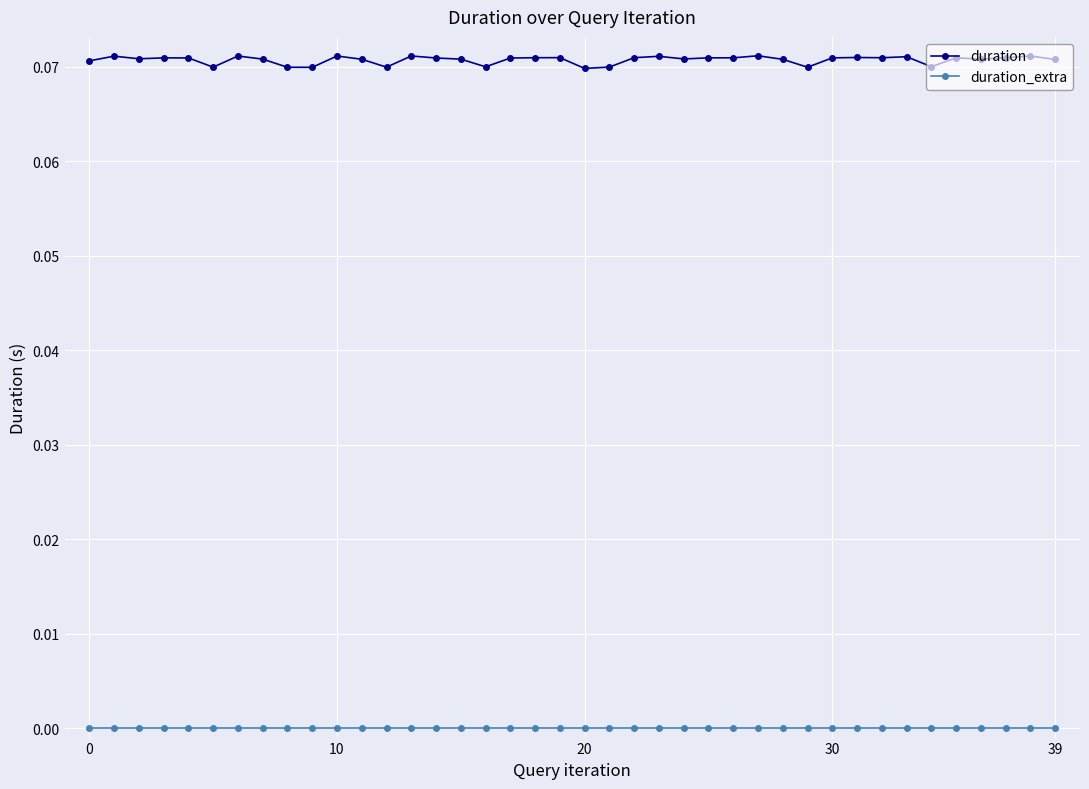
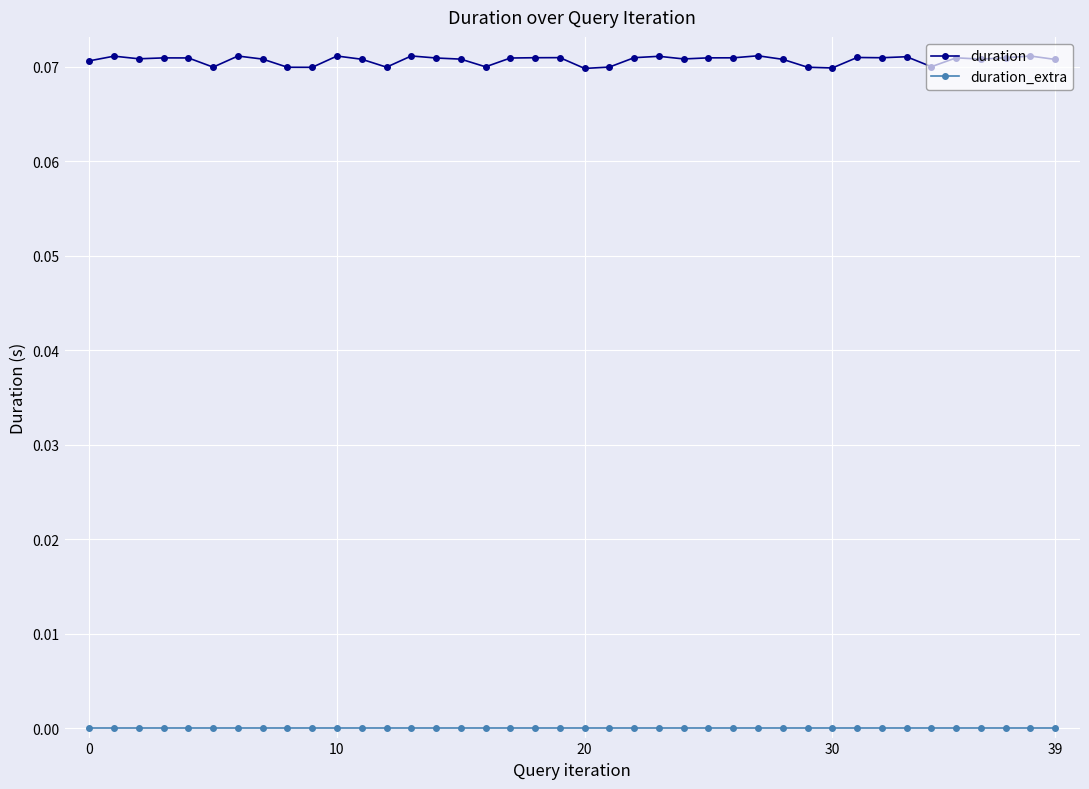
  {
    "duration": {
      "0": 0.071,
      "10": 0.071,
      "20": 0.070,
-     "30": 0.071
+     "30": 0.070
    },
    "duration_extra": {
      "0": 0.000,
      "10": 0.000,
      "20": 0.000,
      "30": 0.000,
      "39": 0.000
    }
  }
